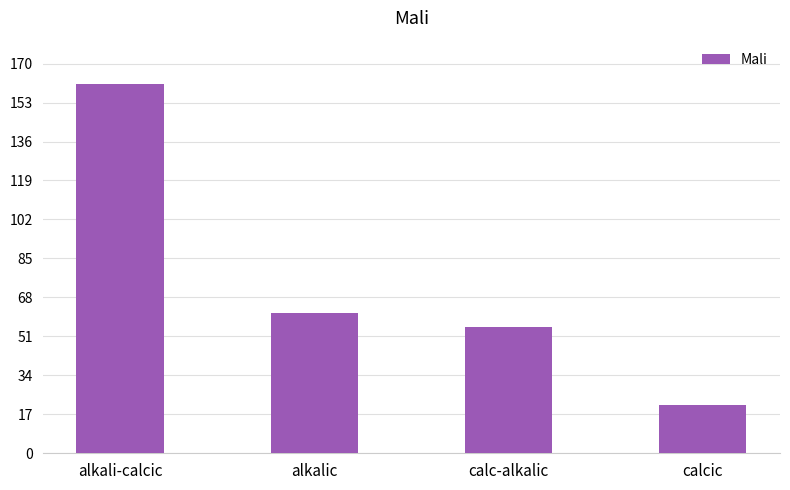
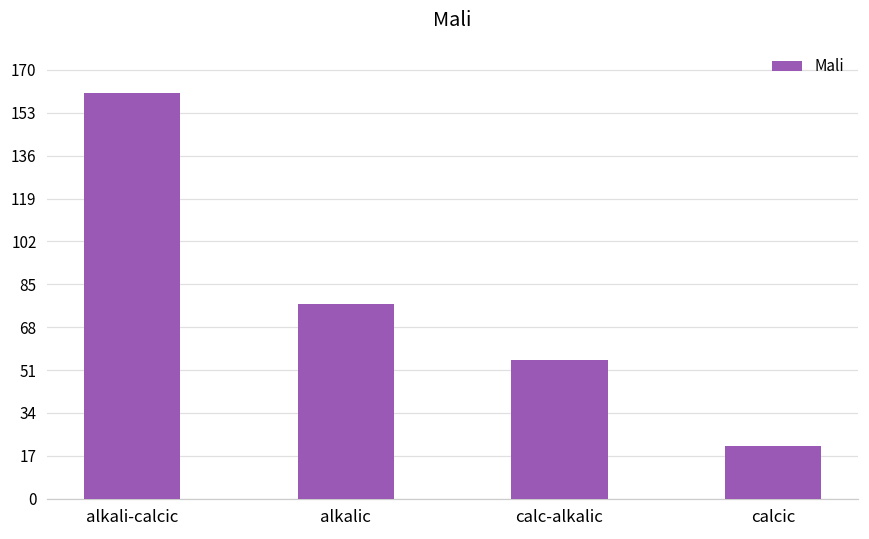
  {
    "alkali-calcic": 161,
-   "alkalic": 61,
+   "alkalic": 77,
    "calc-alkalic": 55,
    "calcic": 21
  }
